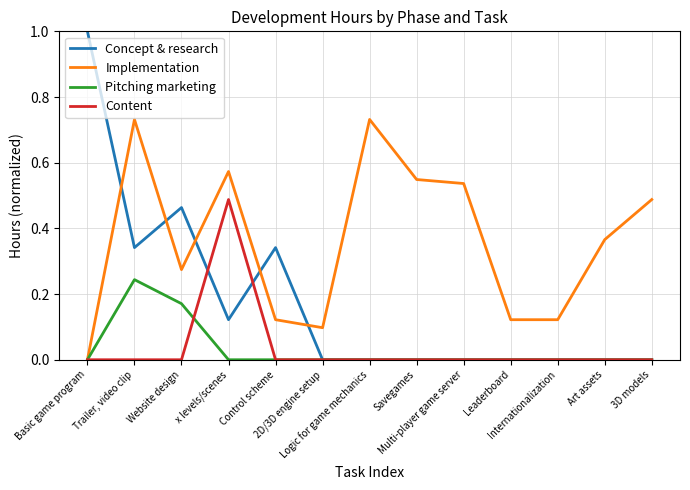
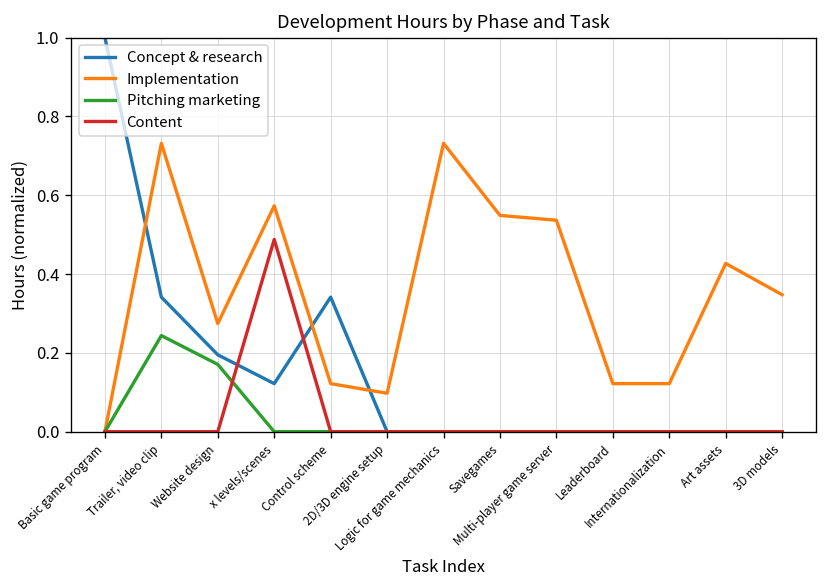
  {
    "Concept & research": {
      "Basic game program": 1.00,
      "Trailer, video clip": 0.34,
-     "Website design": 0.46,
+     "Website design": 0.20,
      "x levels/scenes": 0.12,
      "Control scheme": 0.34
    },
    "Implementation": {
      "Trailer, video clip": 0.73,
      "Website design": 0.27,
      "x levels/scenes": 0.57,
      "Control scheme": 0.12,
      "2D/3D engine setup": 0.10,
      "Logic for game mechanics": 0.73,
      "Savegames": 0.55,
      "Multi-player game server": 0.54,
      "Leaderboard": 0.12,
      "Internationalization": 0.12,
-     "Art assets": 0.37,
-     "3D models": 0.49
+     "Art assets": 0.43,
+     "3D models": 0.35
    },
    "Pitching marketing": {
      "Trailer, video clip": 0.24,
      "Website design": 0.17,
      "x levels/scenes": 0.00
    },
    "Content": {
      "Trailer, video clip": 0.00,
      "Website design": 0.00,
      "x levels/scenes": 0.49
    }
  }
